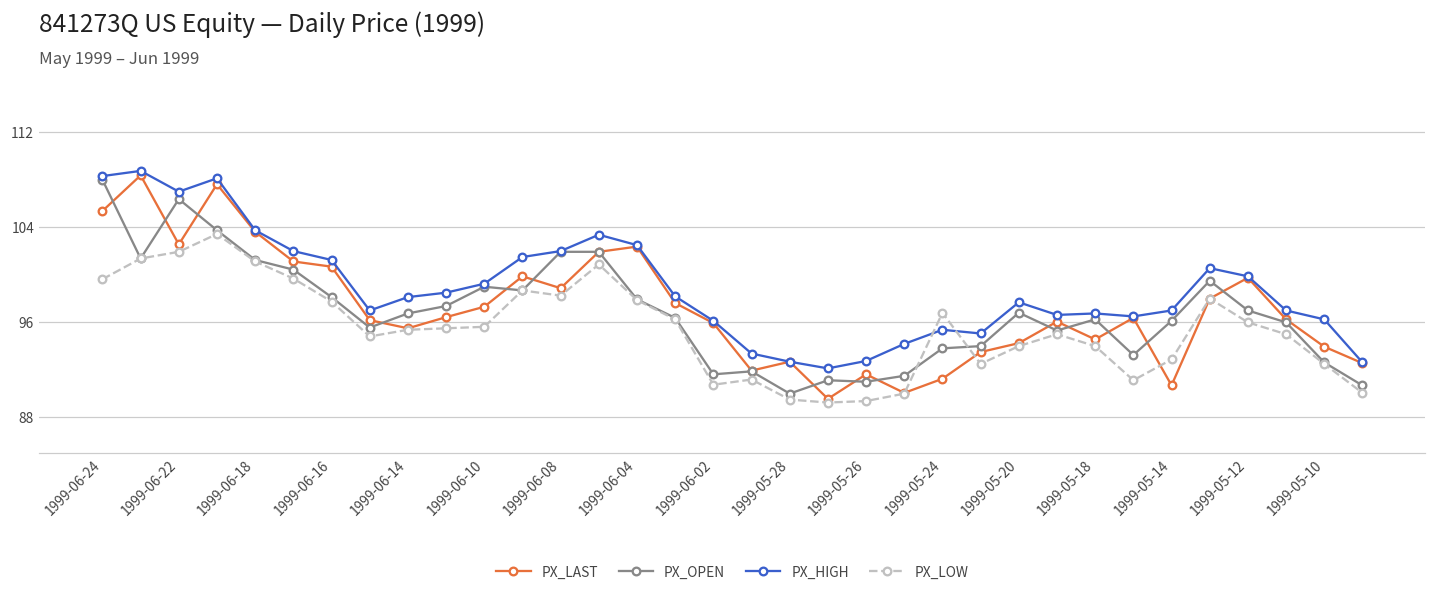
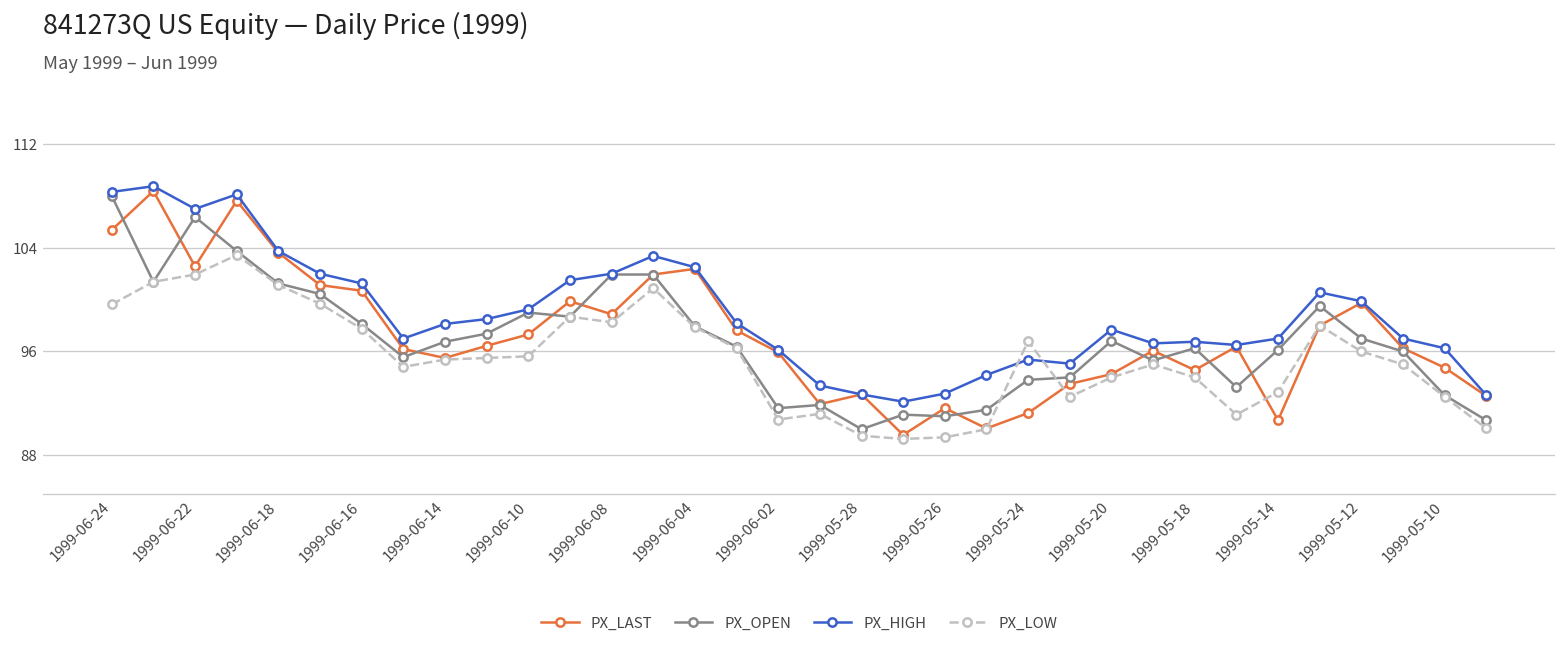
  {
    "PX_LAST": {
      "1999-06-24": 105.4,
      "1999-06-22": 102.6,
      "1999-06-16": 100.7,
      "1999-06-10": 97.3,
      "1999-06-08": 98.9,
      "1999-05-26": 91.6,
      "1999-05-24": 91.3,
      "1999-05-20": 94.3,
      "1999-05-18": 94.6,
      "1999-05-14": 90.7,
-     "1999-05-10": 94.0
+     "1999-05-10": 94.8
    },
    "PX_OPEN": {
      "1999-06-24": 108.0,
      "1999-06-22": 106.4,
      "1999-06-16": 98.1,
      "1999-06-14": 96.8,
      "1999-06-10": 99.0,
      "1999-06-02": 91.6,
      "1999-05-28": 90.0,
      "1999-05-26": 91.0,
      "1999-05-24": 93.8,
      "1999-05-20": 96.8,
      "1999-05-18": 96.3,
      "1999-05-14": 96.1,
      "1999-05-12": 97.0
    },
    "PX_HIGH": {
      "1999-06-24": 108.3,
      "1999-06-22": 107.0,
      "1999-06-16": 101.3,
      "1999-06-14": 98.1,
      "1999-06-10": 99.3,
      "1999-05-26": 92.8,
      "1999-05-24": 95.4,
      "1999-05-20": 97.7,
      "1999-05-18": 96.8,
      "1999-05-14": 97.0,
      "1999-05-10": 96.3
    },
    "PX_LOW": {
      "1999-06-24": 99.6,
      "1999-06-22": 101.9,
      "1999-06-16": 97.8,
      "1999-06-10": 95.6,
      "1999-06-08": 98.3,
      "1999-06-02": 90.8,
      "1999-05-28": 89.5,
      "1999-05-26": 89.4,
      "1999-05-24": 96.8,
      "1999-05-20": 94.0,
      "1999-05-18": 94.0,
      "1999-05-14": 92.9,
      "1999-05-12": 96.0
    }
  }
